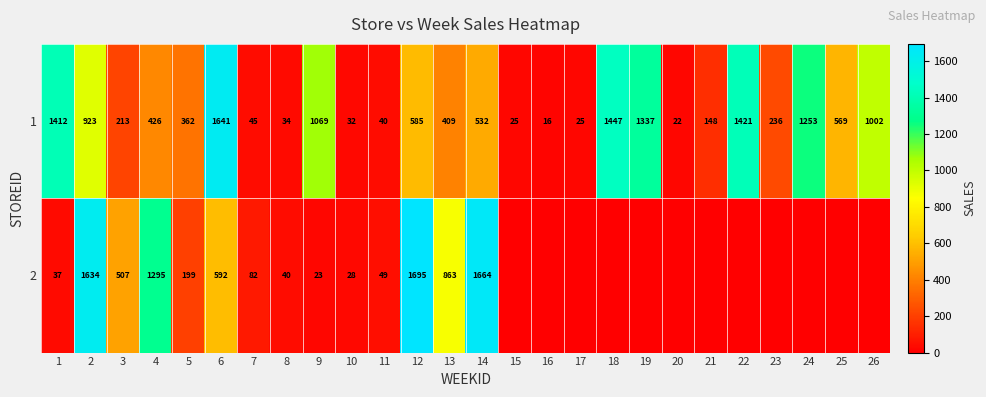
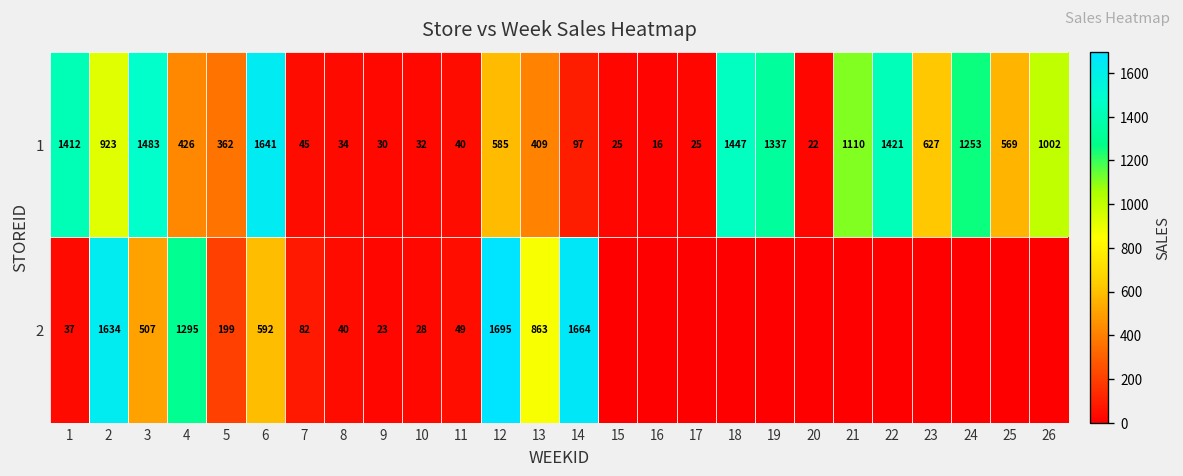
  {
    "1": {
      "1": 1412,
      "2": 923,
-     "3": 213,
+     "3": 1483,
      "4": 426,
      "5": 362,
      "6": 1641,
      "7": 45,
      "8": 34,
-     "9": 1069,
+     "9": 30,
      "10": 32,
      "11": 40,
      "12": 585,
      "13": 409,
-     "14": 532,
+     "14": 97,
      "15": 25,
      "16": 16,
      "17": 25,
      "18": 1447,
      "19": 1337,
      "20": 22,
-     "21": 148,
+     "21": 1110,
      "22": 1421,
-     "23": 236,
+     "23": 627,
      "24": 1253,
      "25": 569,
      "26": 1002
    },
    "2": {
      "1": 37,
      "2": 1634,
      "3": 507,
      "4": 1295,
      "5": 199,
      "6": 592,
      "7": 82,
      "8": 40,
      "9": 23,
      "10": 28,
      "11": 49,
      "12": 1695,
      "13": 863,
      "14": 1664
    }
  }
